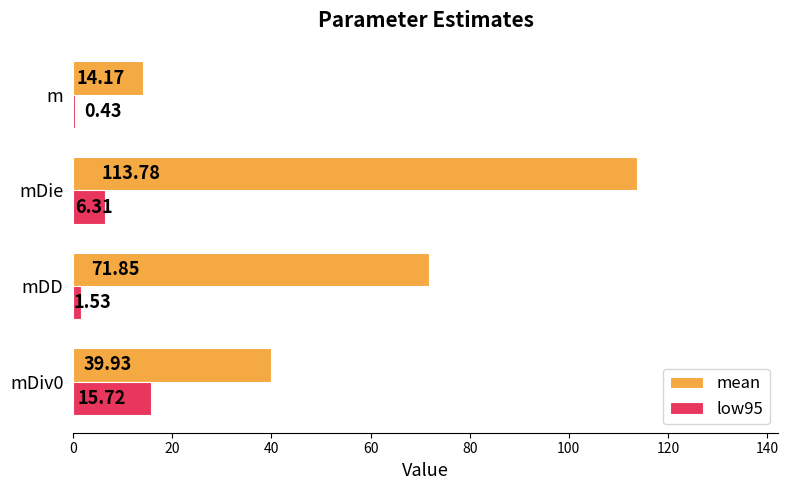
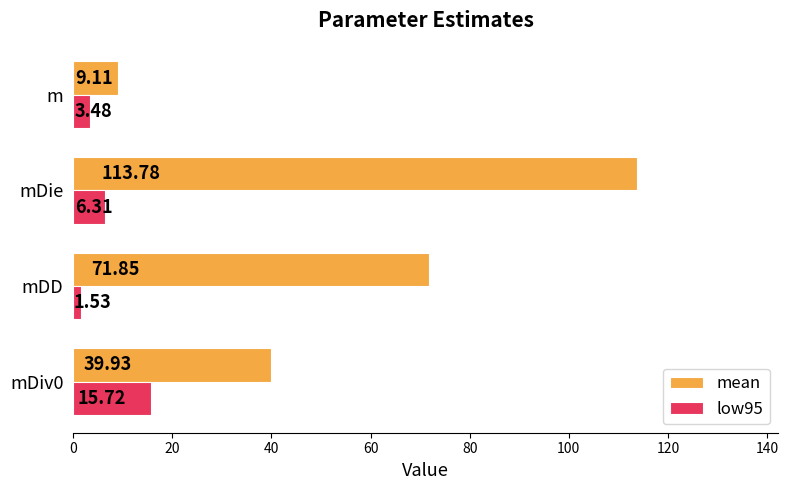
  {
    "mean": {
-     "m": 14.17,
+     "m": 9.11,
      "mDie": 113.78,
      "mDD": 71.85,
      "mDiv0": 39.93
    },
    "low95": {
-     "m": 0.43,
+     "m": 3.48,
      "mDie": 6.31,
      "mDD": 1.53,
      "mDiv0": 15.72
    }
  }
